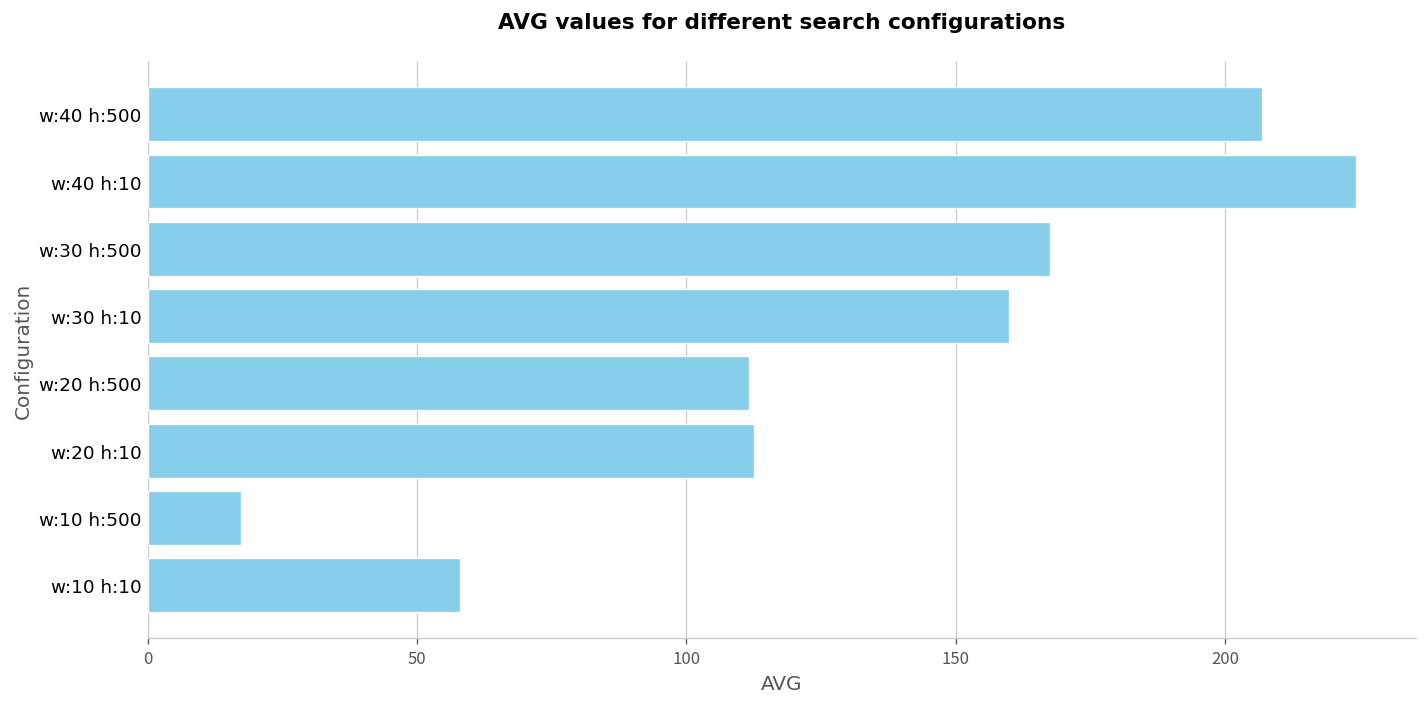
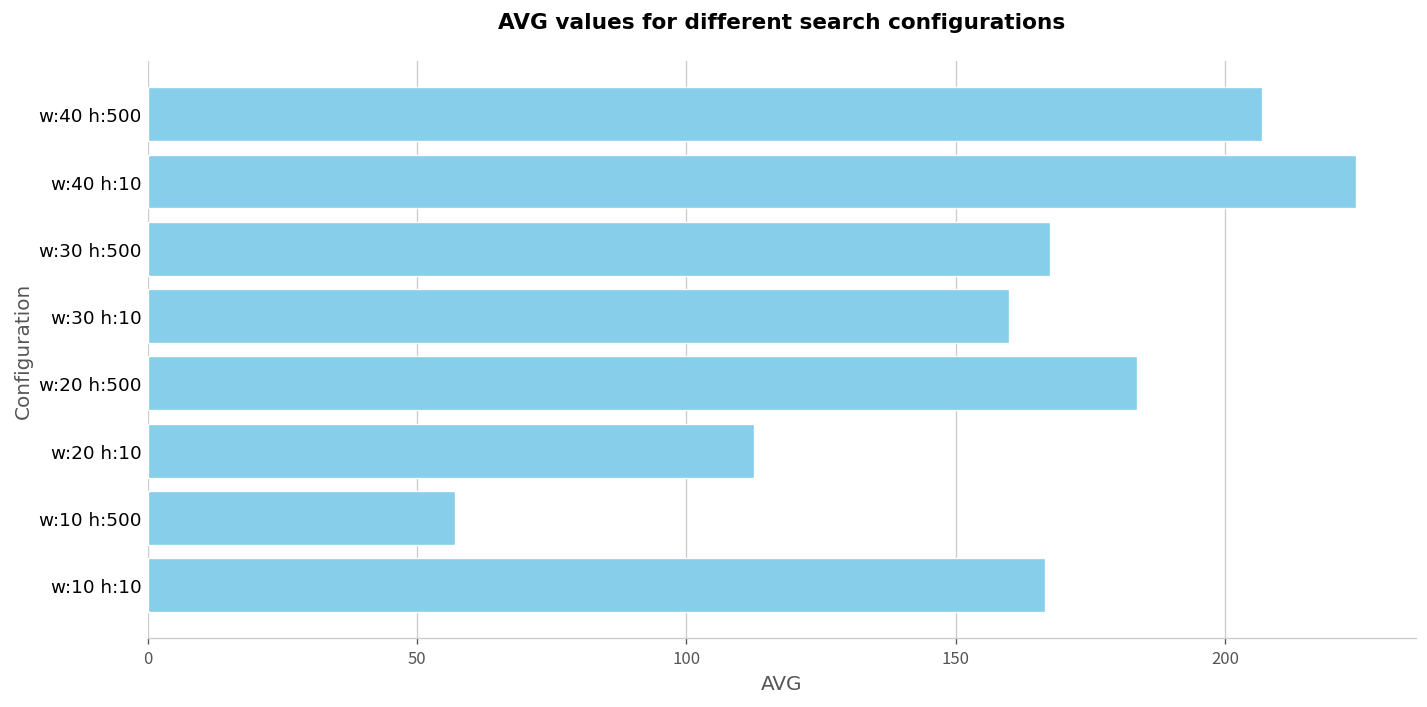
  {
    "w:40 h:500": 207,
    "w:40 h:10": 224,
    "w:30 h:500": 167,
    "w:30 h:10": 160,
-   "w:20 h:500": 112,
+   "w:20 h:500": 184,
    "w:20 h:10": 113,
-   "w:10 h:500": 17,
-   "w:10 h:10": 58
+   "w:10 h:500": 57,
+   "w:10 h:10": 167
  }
